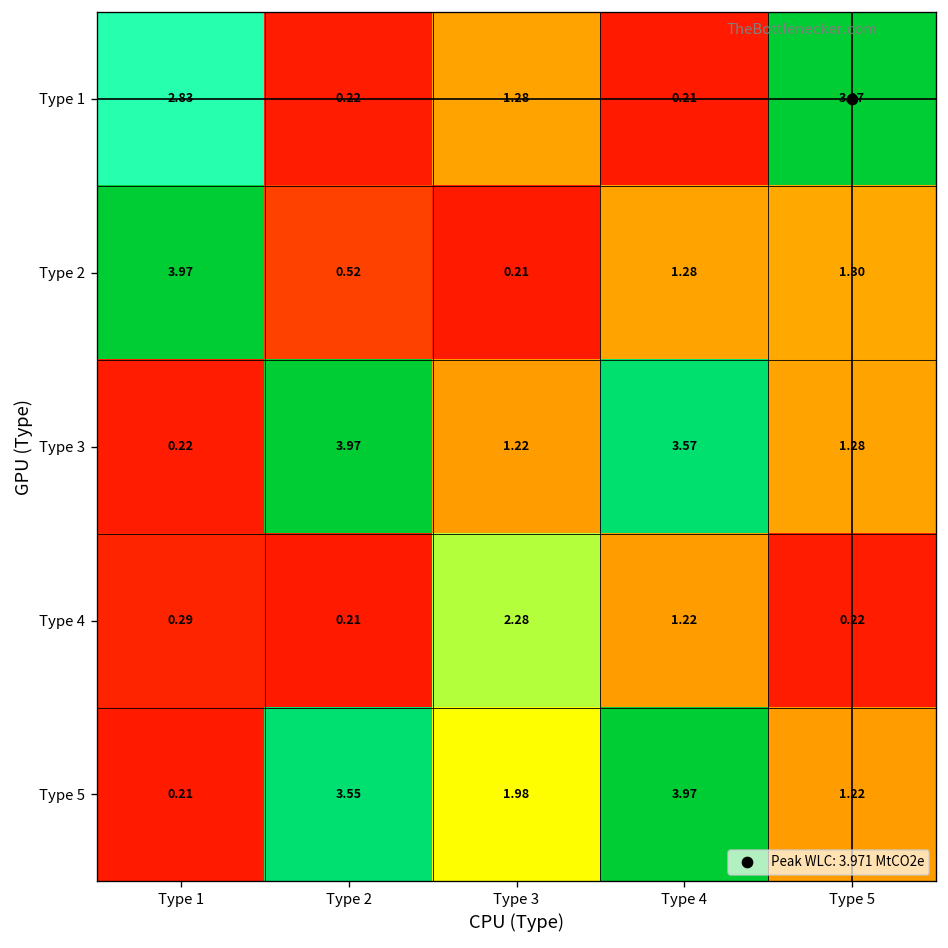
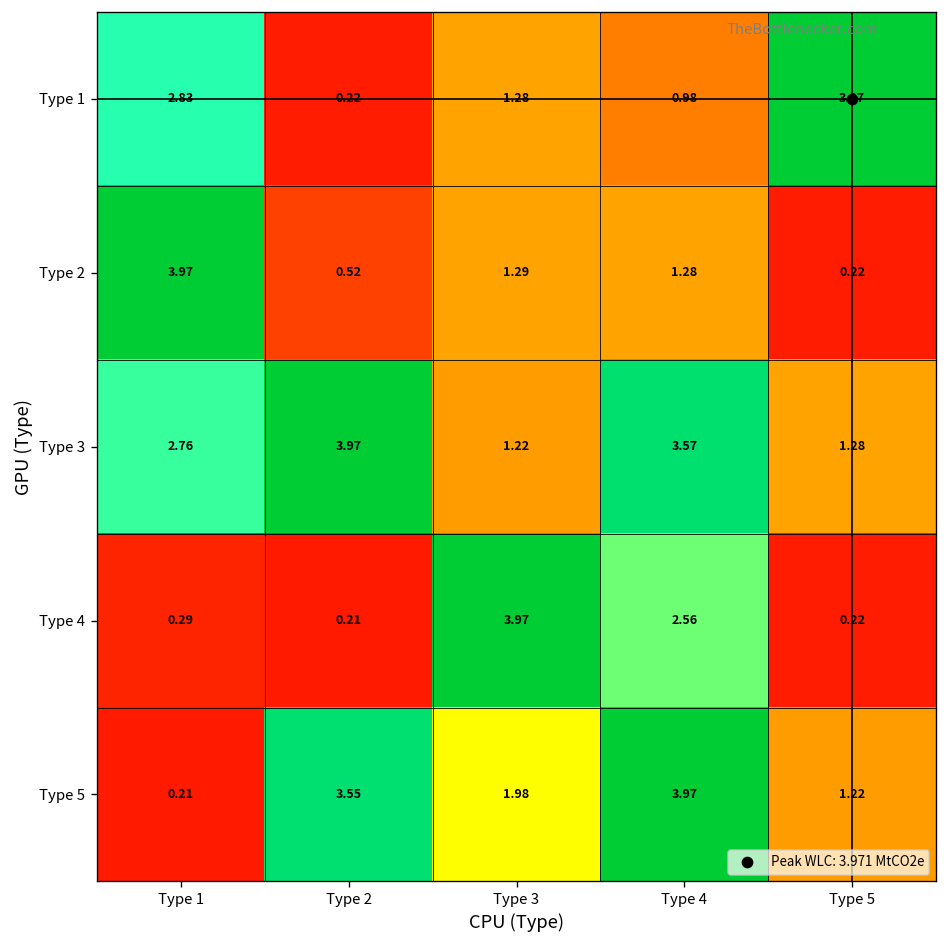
  {
    "Type 1": {
      "Type 1": 2.83,
      "Type 2": 0.22,
      "Type 3": 1.28,
-     "Type 4": 0.21
+     "Type 4": 0.98
    },
    "Type 2": {
      "Type 1": 3.97,
      "Type 2": 0.52,
-     "Type 3": 0.21,
+     "Type 3": 1.29,
      "Type 4": 1.28,
-     "Type 5": 1.30
+     "Type 5": 0.22
    },
    "Type 3": {
-     "Type 1": 0.22,
+     "Type 1": 2.76,
      "Type 2": 3.97,
      "Type 3": 1.22,
      "Type 4": 3.57,
      "Type 5": 1.28
    },
    "Type 4": {
      "Type 1": 0.29,
      "Type 2": 0.21,
-     "Type 3": 2.28,
-     "Type 4": 1.22,
+     "Type 3": 3.97,
+     "Type 4": 2.56,
      "Type 5": 0.22
    },
    "Type 5": {
      "Type 1": 0.21,
      "Type 2": 3.55,
      "Type 3": 1.98,
      "Type 4": 3.97,
      "Type 5": 1.22
    }
  }
